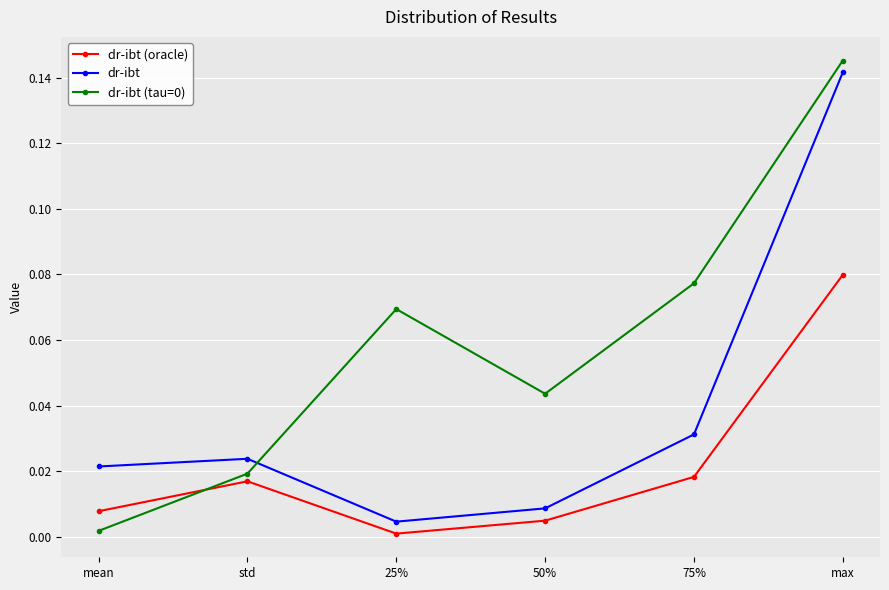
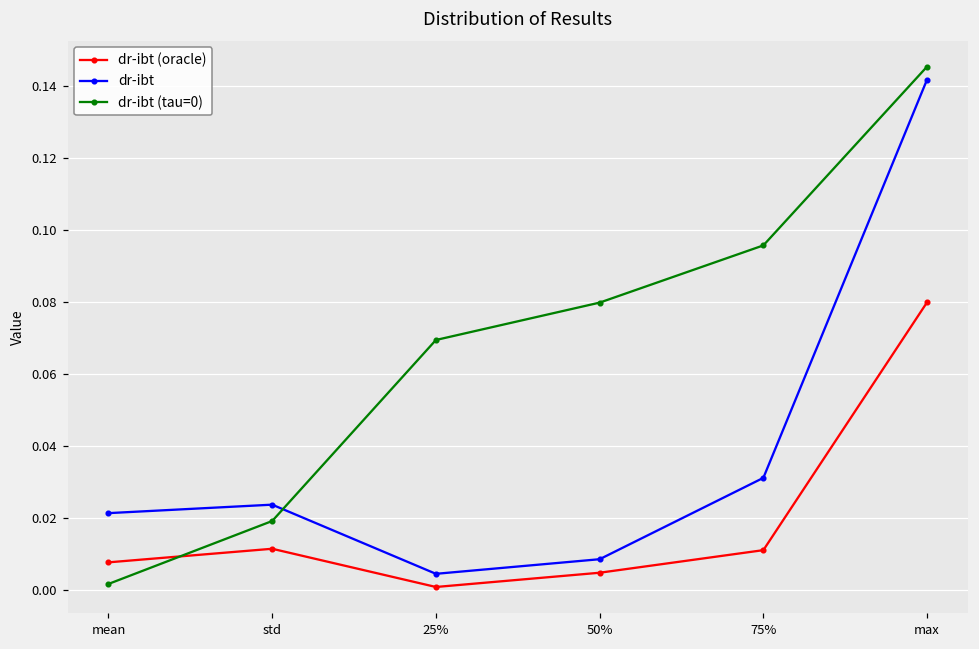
  {
    "dr-ibt (oracle)": {
      "mean": 0.008,
-     "std": 0.017,
+     "std": 0.012,
      "25%": 0.001,
      "50%": 0.005,
-     "75%": 0.018,
+     "75%": 0.011,
      "max": 0.080
    },
    "dr-ibt": {
      "mean": 0.021,
      "std": 0.024,
      "25%": 0.005,
      "50%": 0.009,
      "75%": 0.031,
      "max": 0.142
    },
    "dr-ibt (tau=0)": {
      "mean": 0.002,
      "std": 0.019,
      "25%": 0.069,
-     "50%": 0.044,
-     "75%": 0.077,
+     "50%": 0.080,
+     "75%": 0.096,
      "max": 0.145
    }
  }
